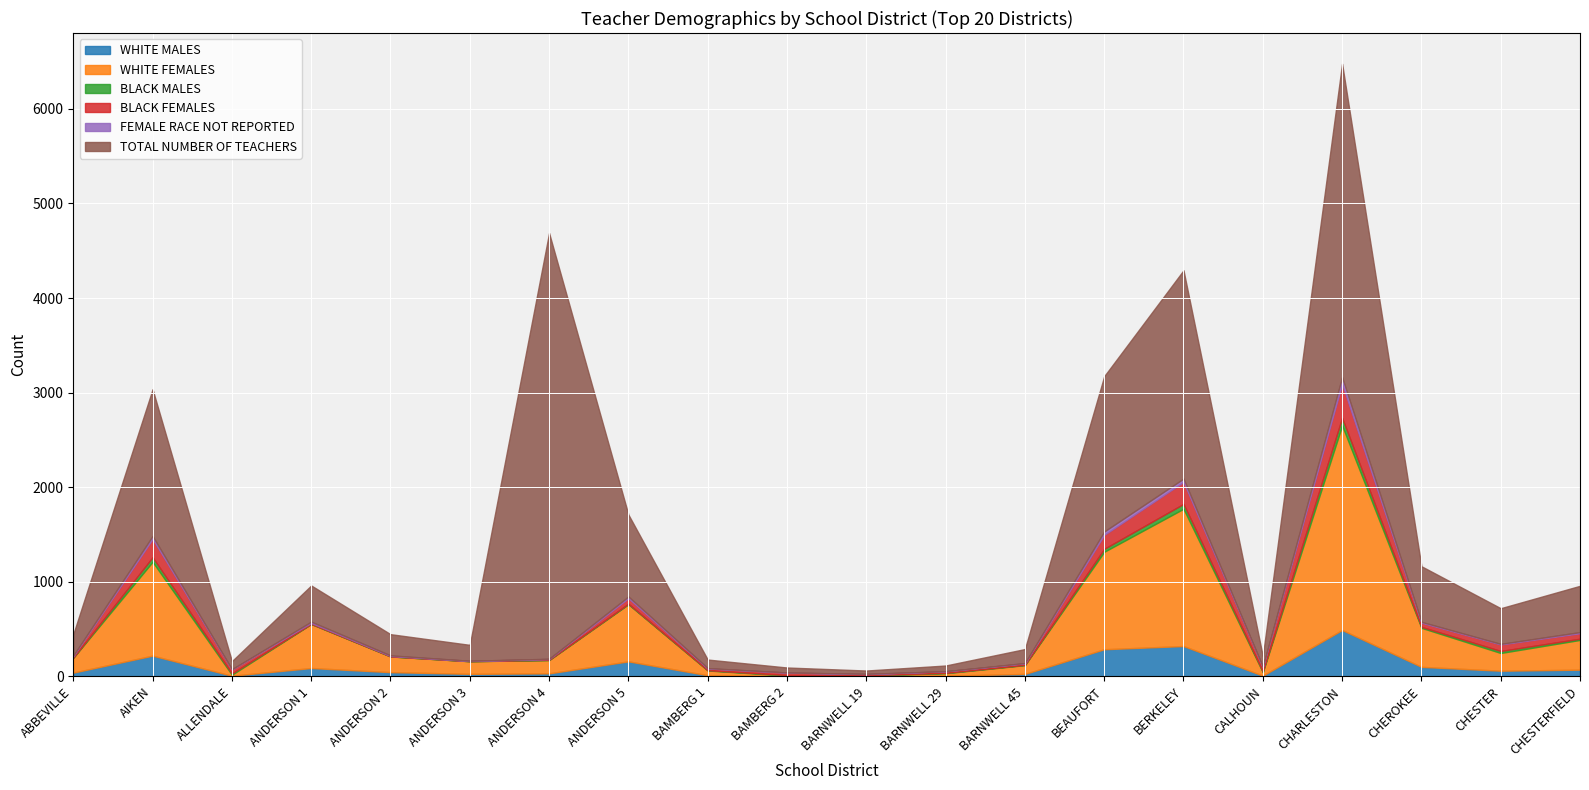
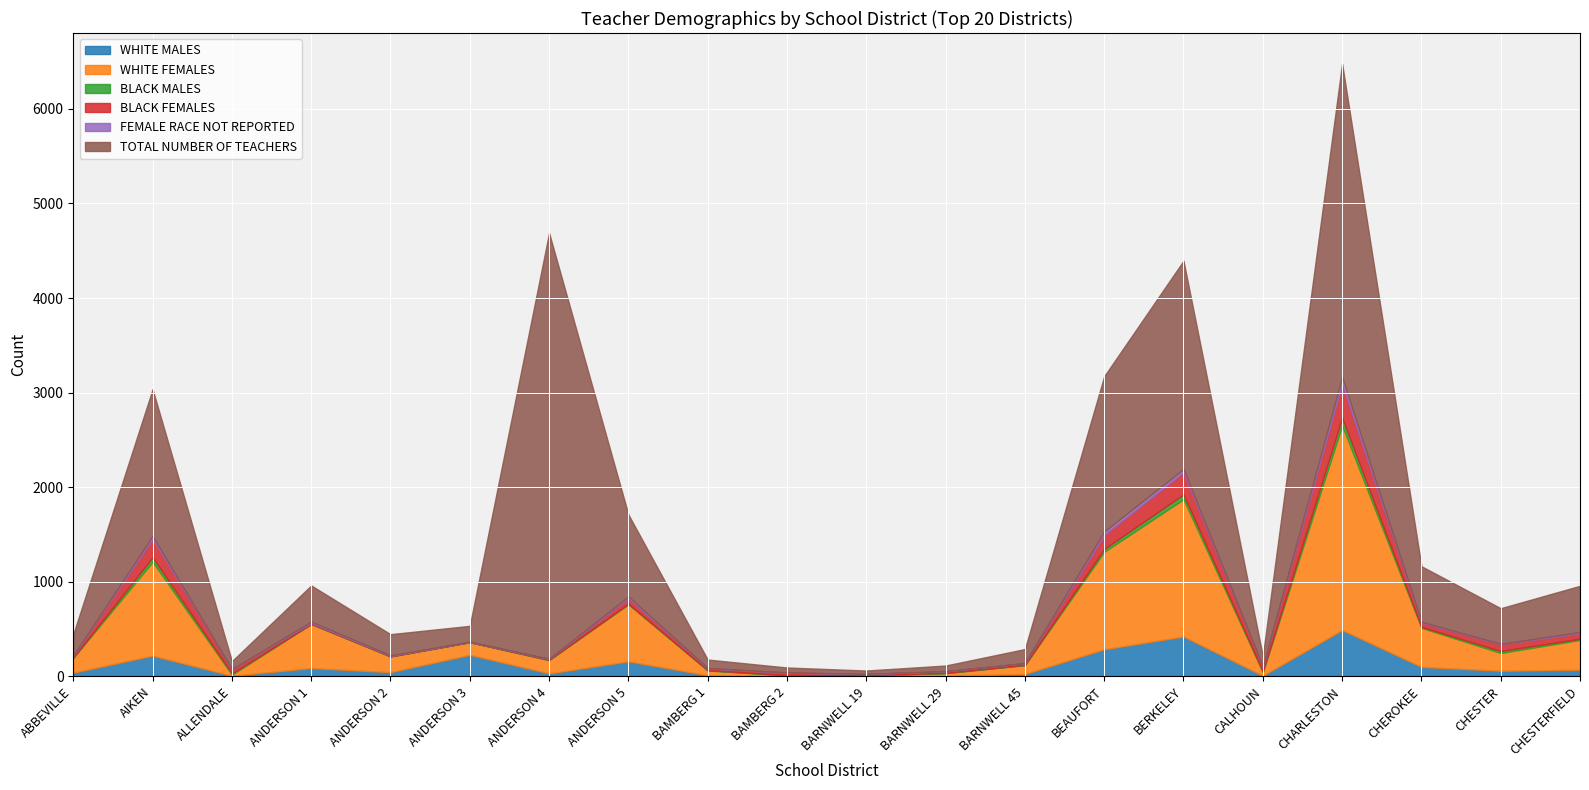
  {
    "WHITE MALES": {
      "ABBEVILLE": 0,
      "AIKEN": 200,
      "ANDERSON 1": 100,
      "ANDERSON 2": 0,
-     "ANDERSON 3": 0,
+     "ANDERSON 3": 200,
      "ANDERSON 4": 0,
      "ANDERSON 5": 200,
      "BEAUFORT": 300,
-     "BERKELEY": 300,
+     "BERKELEY": 400,
      "CHARLESTON": 500,
      "CHEROKEE": 100,
      "CHESTER": 100,
      "CHESTERFIELD": 100
    },
    "WHITE FEMALES": {
      "AIKEN": 1000,
      "BEAUFORT": 1000,
      "BERKELEY": 1500,
      "CHARLESTON": 2200
    },
    "BLACK MALES": {
      "AIKEN": 0,
      "BEAUFORT": 0,
      "BERKELEY": 100,
      "CHARLESTON": 100
    },
    "BLACK FEMALES": {
      "AIKEN": 200,
      "BEAUFORT": 100,
      "BERKELEY": 200,
      "CHARLESTON": 400
    },
    "FEMALE RACE NOT REPORTED": {
      "AIKEN": 0,
      "BEAUFORT": 0,
      "BERKELEY": 0,
      "CHARLESTON": 100
    },
    "TOTAL NUMBER OF TEACHERS": {
      "ABBEVILLE": 200,
      "AIKEN": 1600,
      "ALLENDALE": 100,
      "ANDERSON 1": 400,
      "ANDERSON 2": 200,
      "ANDERSON 3": 200,
      "ANDERSON 4": 4500,
      "ANDERSON 5": 900,
      "BAMBERG 1": 100,
      "BAMBERG 2": 100,
      "BARNWELL 19": 0,
      "BARNWELL 29": 100,
      "BARNWELL 45": 100,
      "BEAUFORT": 1600,
      "BERKELEY": 2200,
      "CALHOUN": 100,
      "CHARLESTON": 3300,
      "CHEROKEE": 600,
      "CHESTER": 400,
      "CHESTERFIELD": 500
    }
  }
